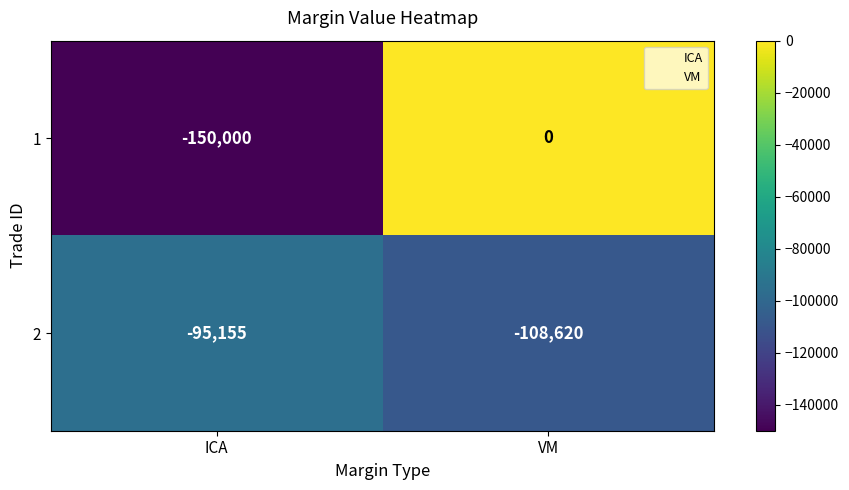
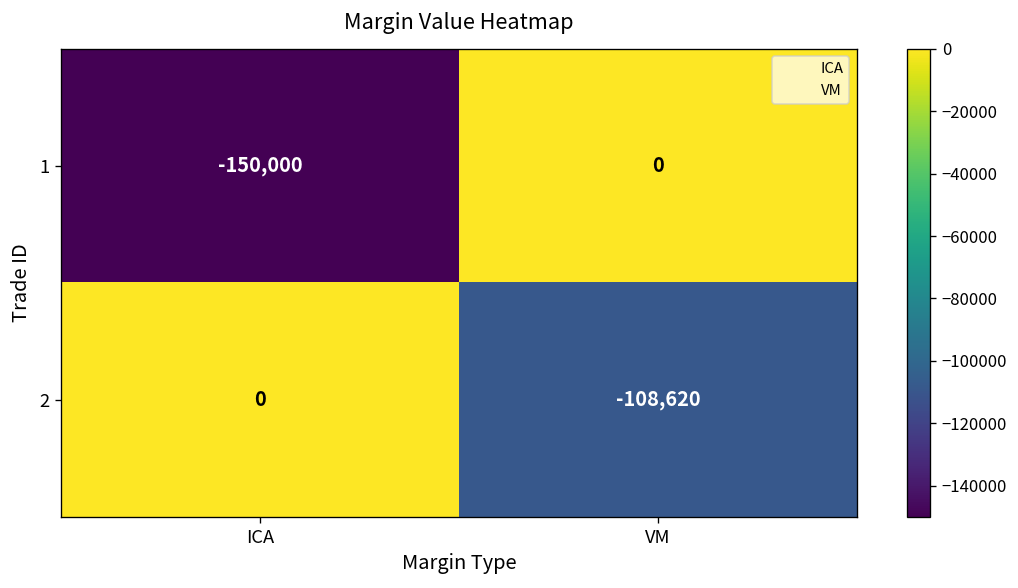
  {
    "1": {
      "ICA": "-150,000",
      "VM": "0"
    },
    "2": {
-     "ICA": "-95,155",
+     "ICA": "0",
      "VM": "-108,620"
    }
  }
